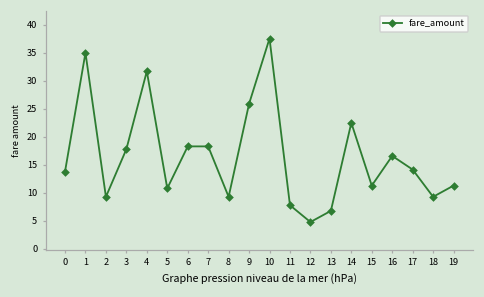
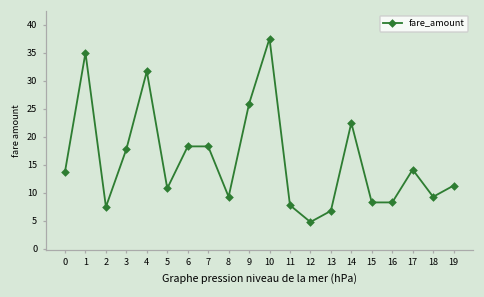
  {
    "0": 14,
    "1": 35,
-   "2": 9,
+   "2": 8,
    "3": 18,
    "4": 32,
    "5": 11,
    "6": 18,
    "7": 18,
    "8": 9,
    "9": 26,
    "10": 38,
    "11": 8,
    "12": 5,
    "13": 7,
    "14": 23,
-   "15": 11,
-   "16": 17,
+   "15": 8,
+   "16": 8,
    "17": 14,
    "18": 9,
    "19": 11
  }
